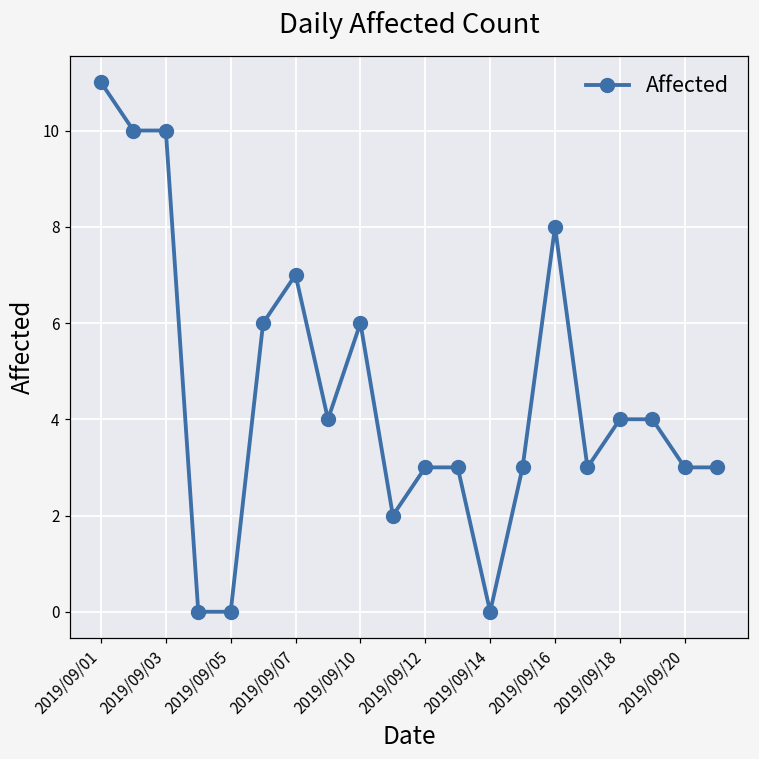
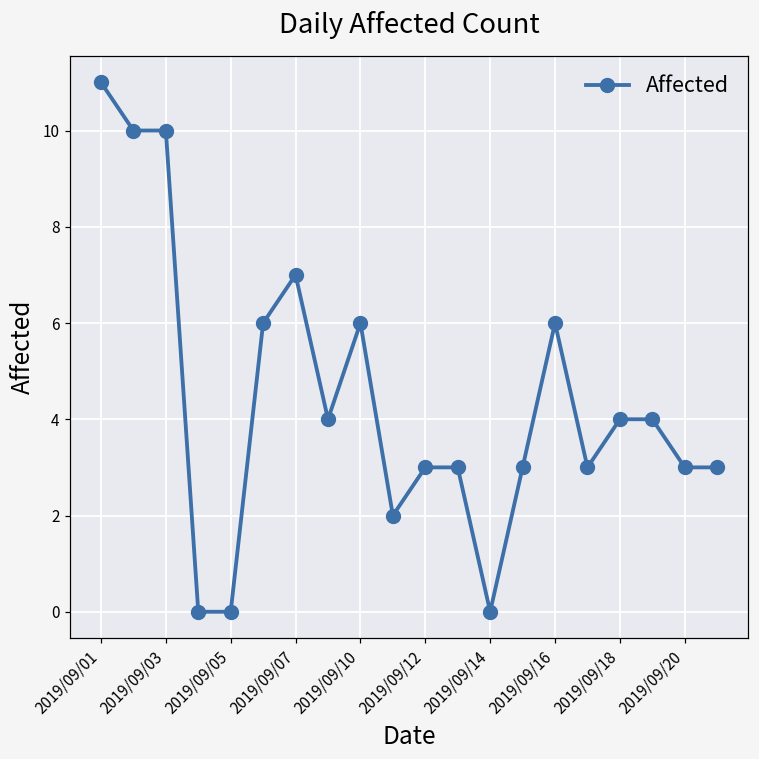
  {
    "2019/09/01": 11,
    "2019/09/03": 10,
    "2019/09/05": 0,
    "2019/09/07": 7,
    "2019/09/10": 6,
    "2019/09/12": 3,
    "2019/09/14": 0,
-   "2019/09/16": 8,
+   "2019/09/16": 6,
    "2019/09/18": 4,
    "2019/09/20": 3
  }
